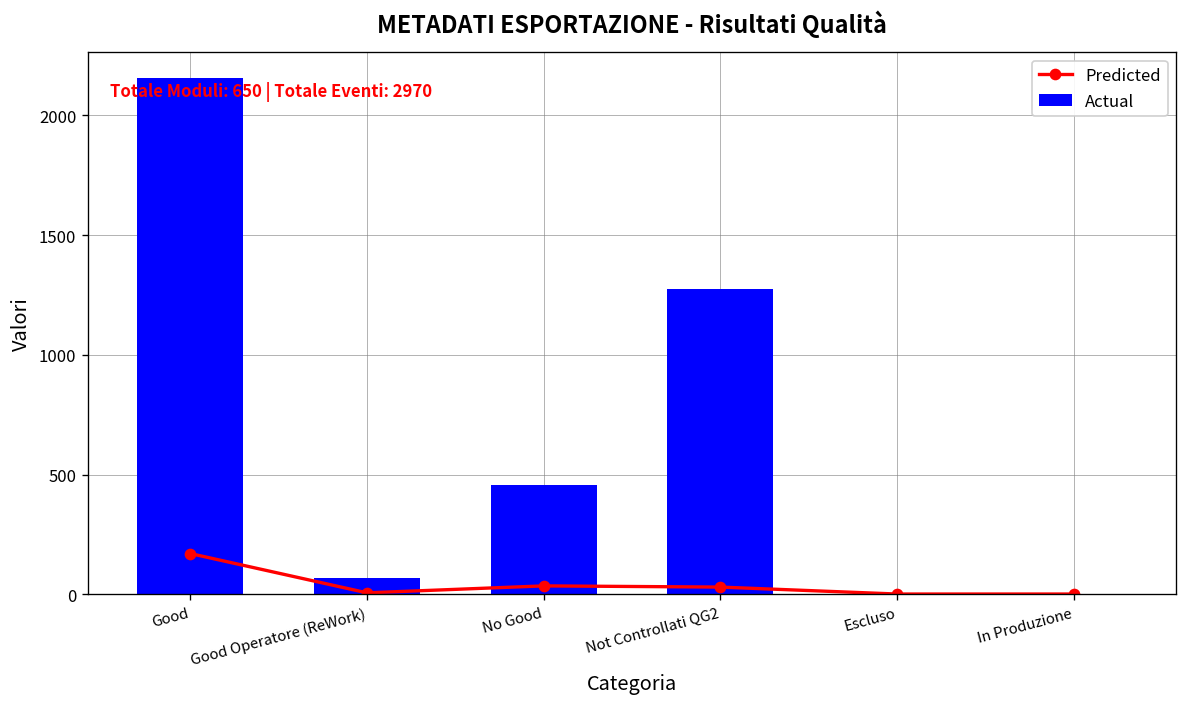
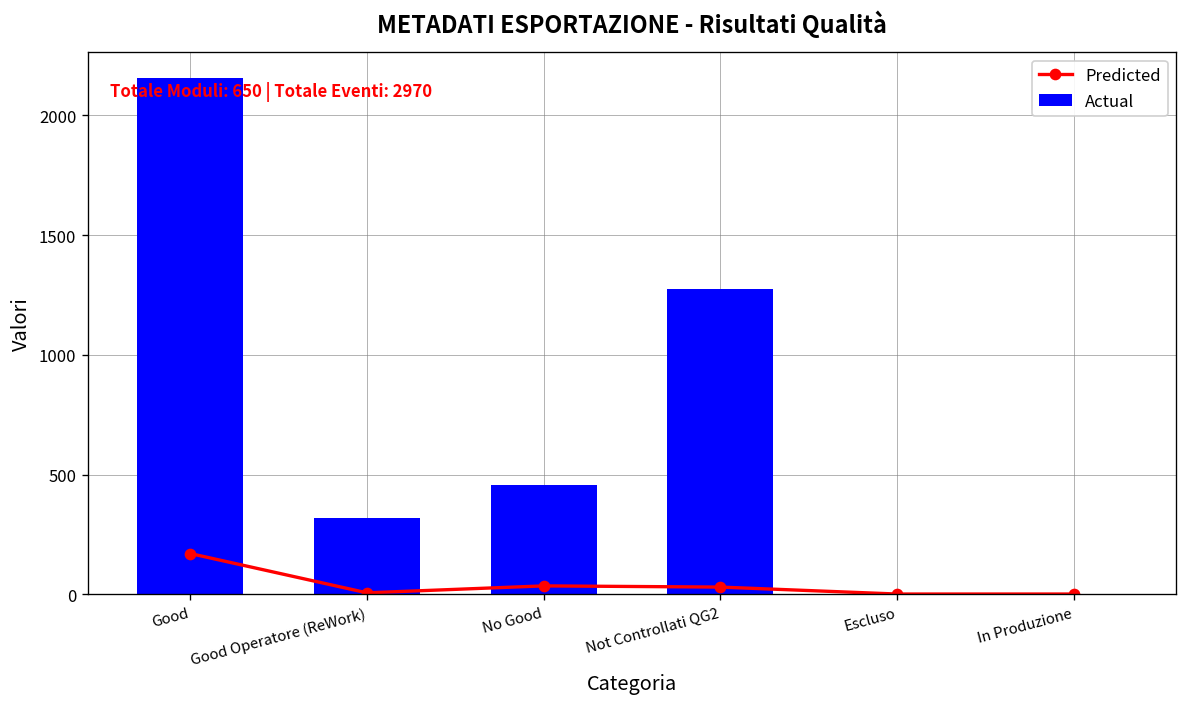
  {
    "Predicted": {
      "Good": 170,
      "Good Operatore (ReWork)": 10,
      "No Good": 40,
      "Not Controllati QG2": 30,
      "Escluso": 0,
      "In Produzione": 0
    },
    "Actual": {
-     "Good Operatore (ReWork)": 70,
+     "Good Operatore (ReWork)": 320,
      "No Good": 460,
      "Not Controllati QG2": 1280,
      "Escluso": 0,
      "In Produzione": 0
    }
  }
